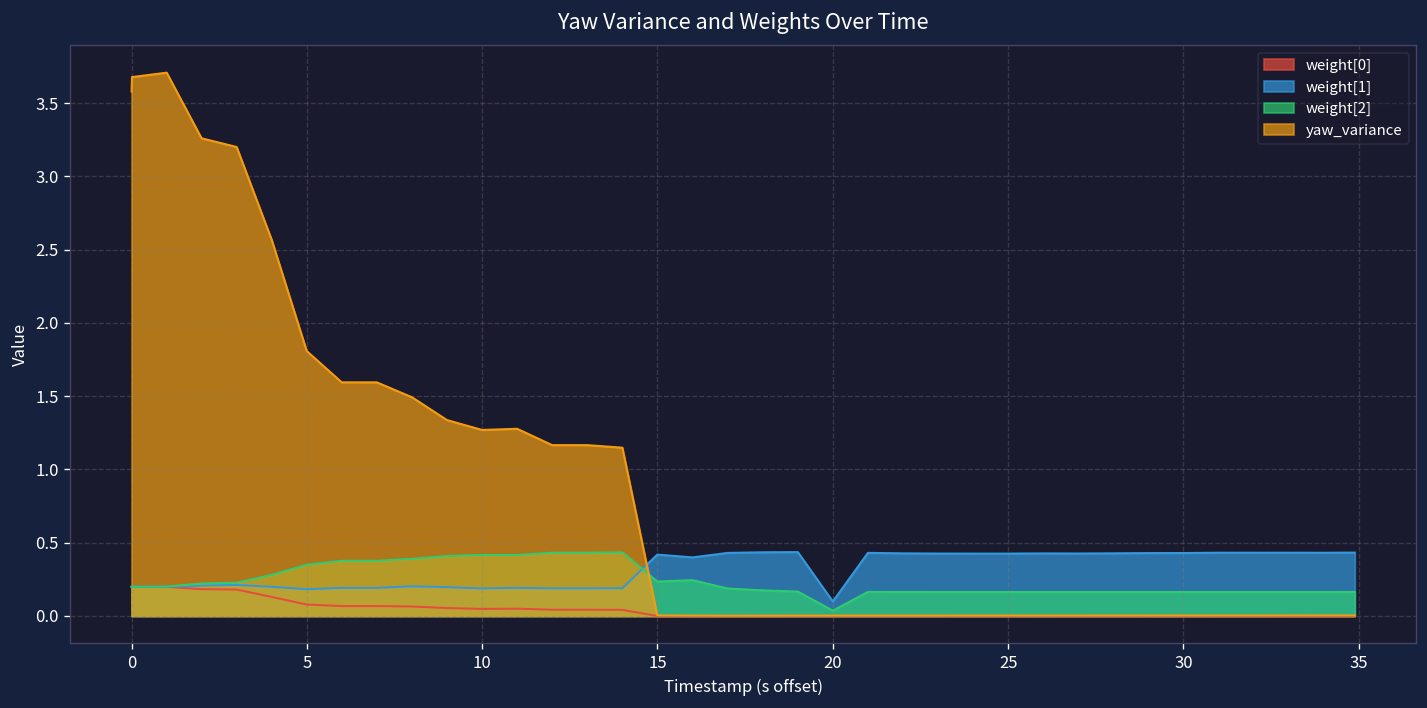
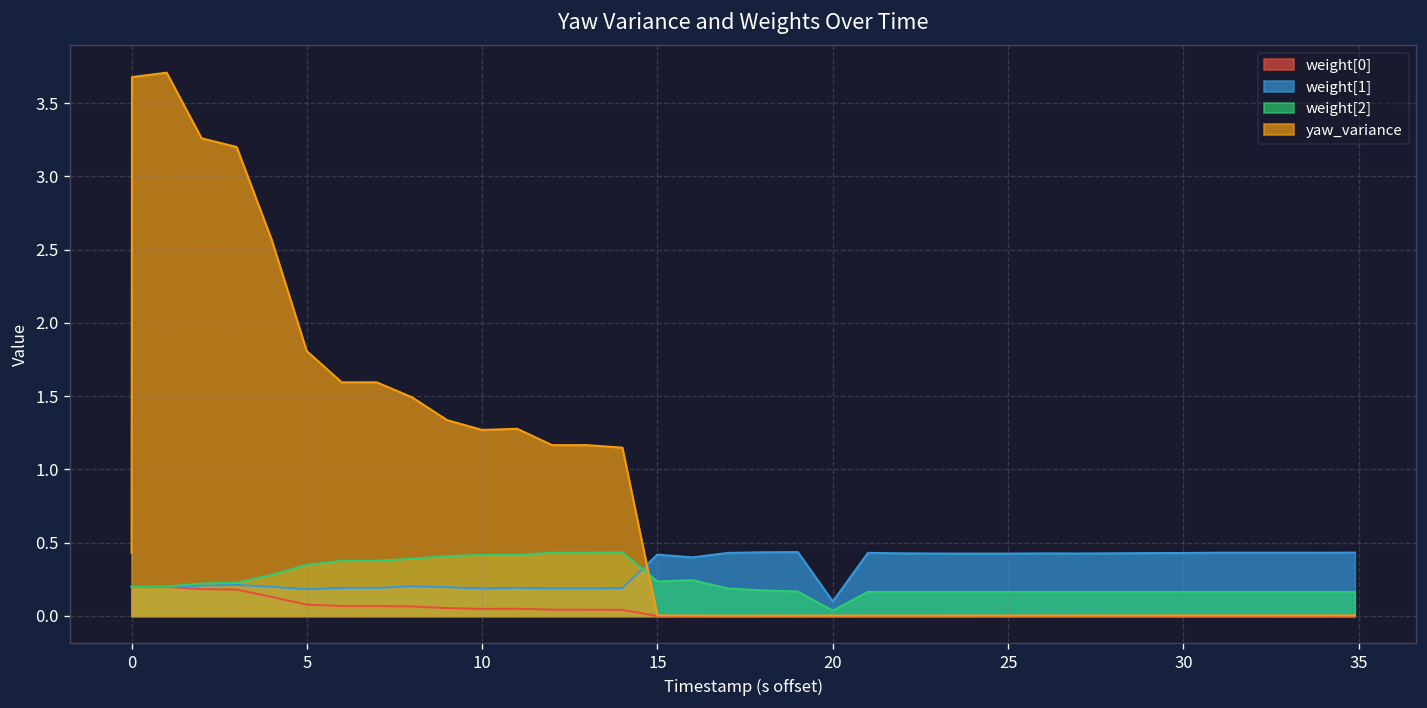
  {
    "weight[1]": {
      "20": 0.10
    },
    "weight[2]": {
      "20": 0.04
    },
    "yaw_variance": {
-     "0": 3.58
+     "0": 0.43
    }
  }
